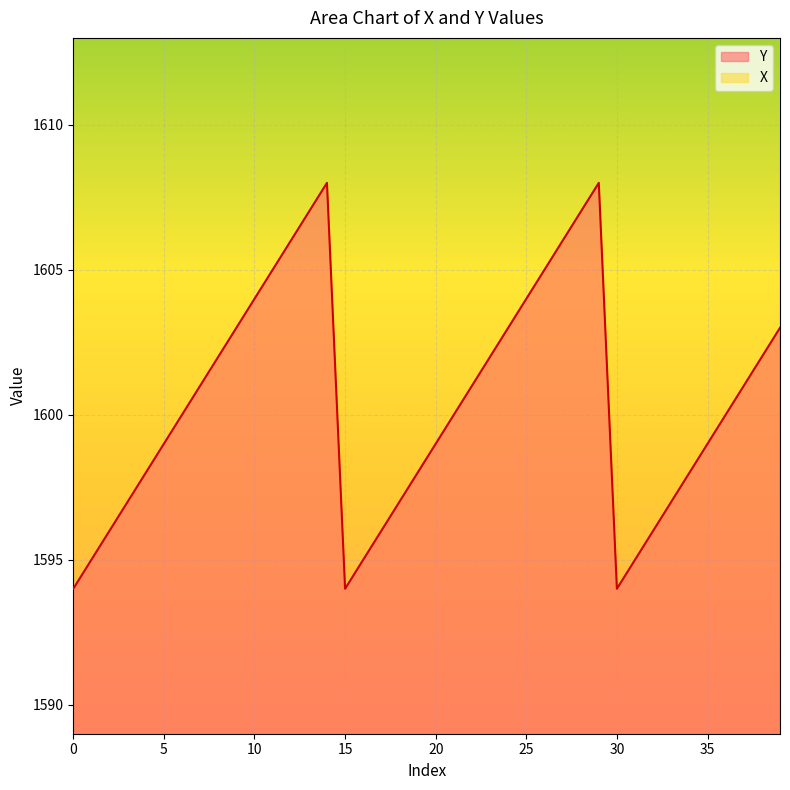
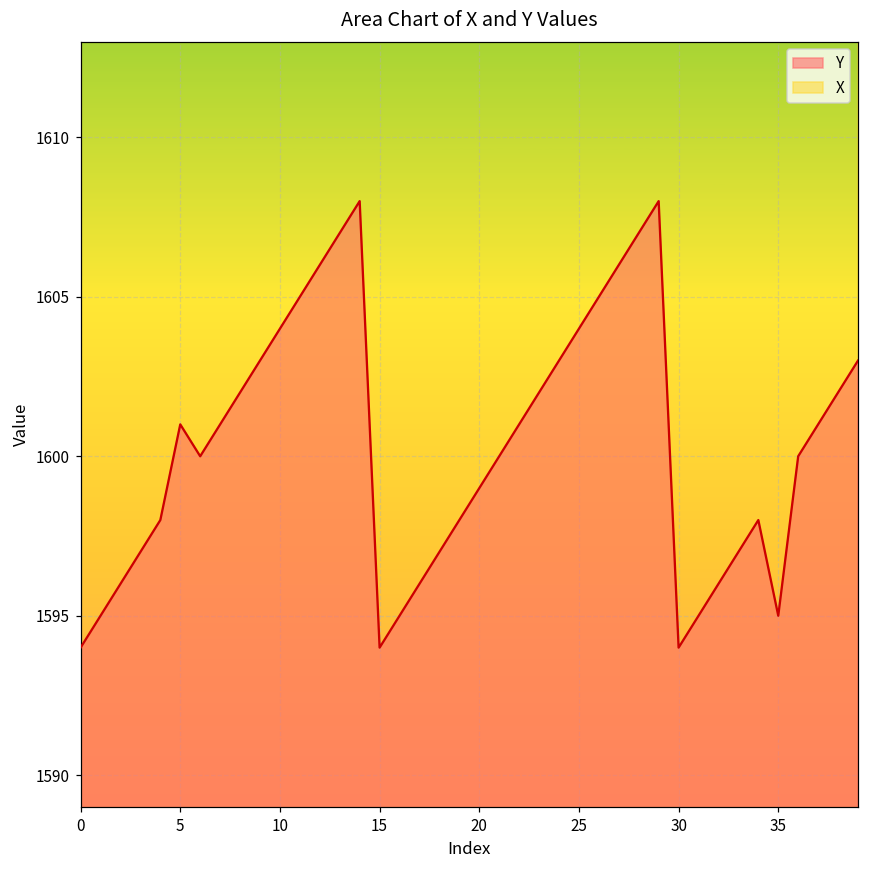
  {
    "Y": {
      "0": 1594,
-     "5": 1599,
+     "5": 1601,
      "10": 1604,
      "15": 1594,
      "20": 1599,
      "25": 1604,
      "30": 1594,
-     "35": 1599
+     "35": 1595
    }
  }
